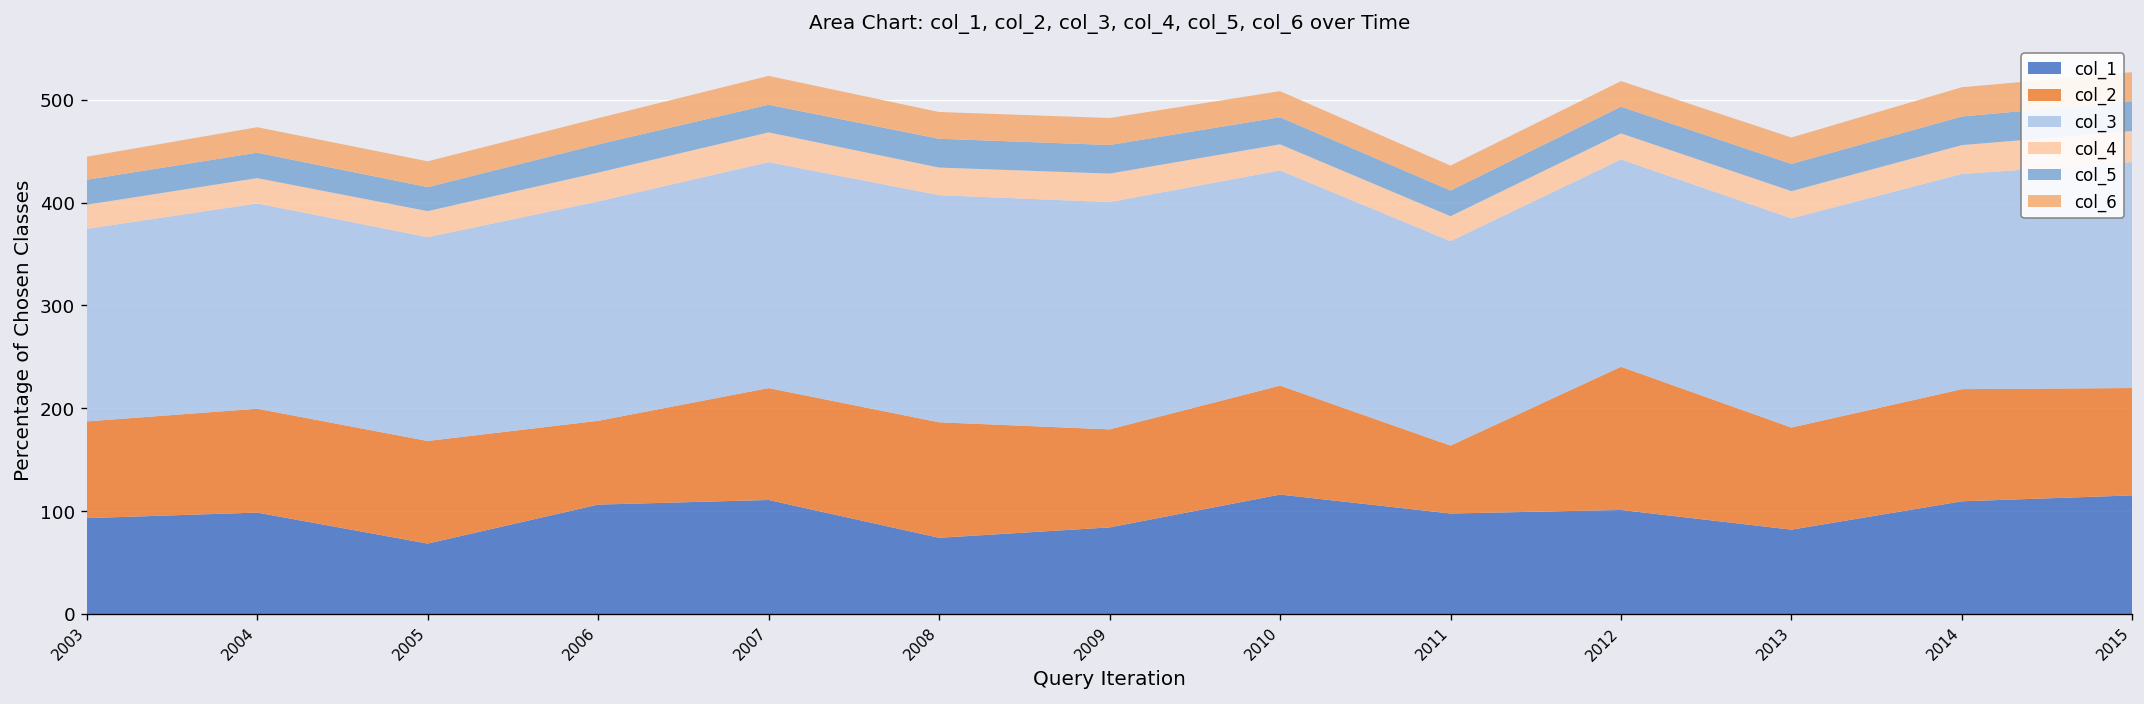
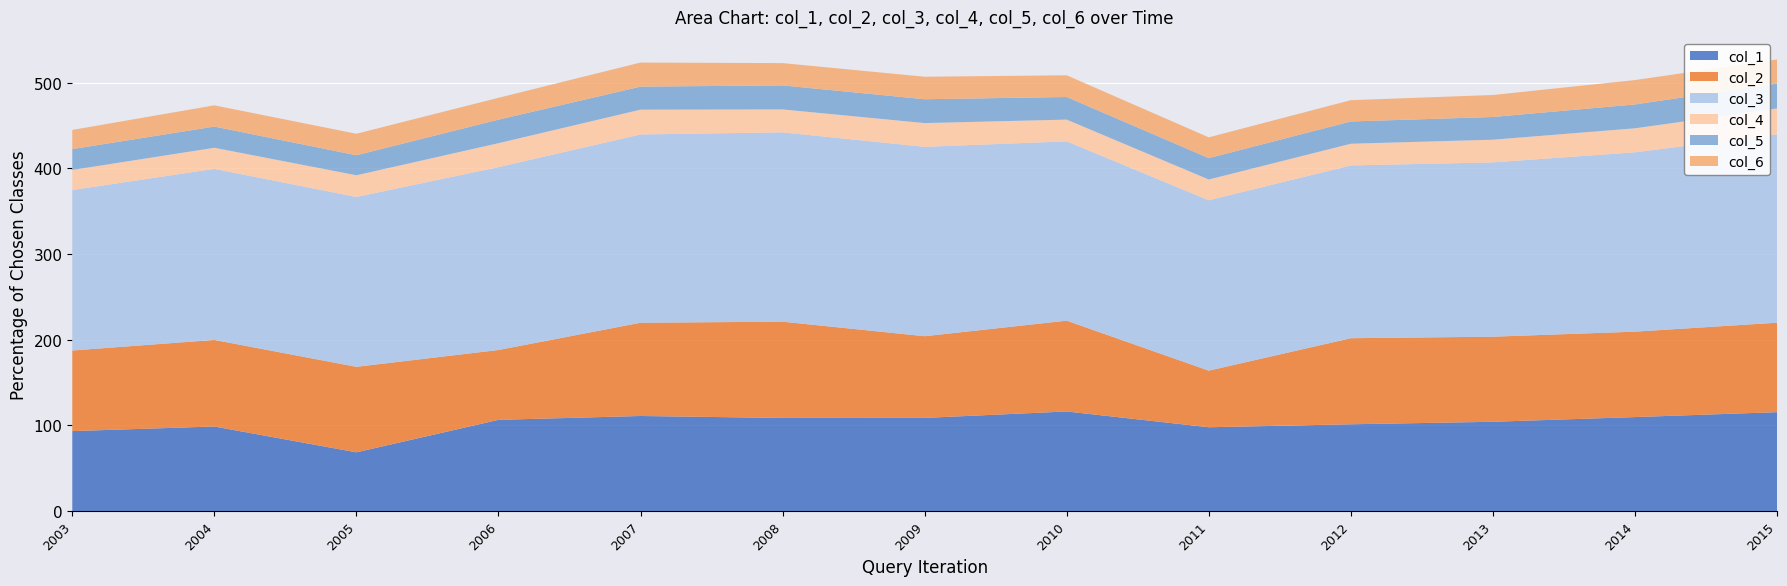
  {
    "col_1": {
      "2003": 90,
      "2004": 100,
      "2005": 70,
      "2006": 110,
      "2007": 110,
-     "2008": 70,
-     "2009": 80,
+     "2008": 110,
+     "2009": 110,
      "2010": 120,
      "2011": 100,
      "2012": 100,
-     "2013": 80,
+     "2013": 100,
      "2014": 110,
      "2015": 120
    },
    "col_2": {
      "2003": 90,
      "2004": 100,
      "2005": 100,
      "2006": 80,
      "2007": 110,
      "2008": 110,
      "2009": 100,
      "2010": 110,
      "2011": 70,
-     "2012": 140,
+     "2012": 100,
      "2013": 100,
-     "2014": 110,
+     "2014": 100,
      "2015": 100
    }
  }
